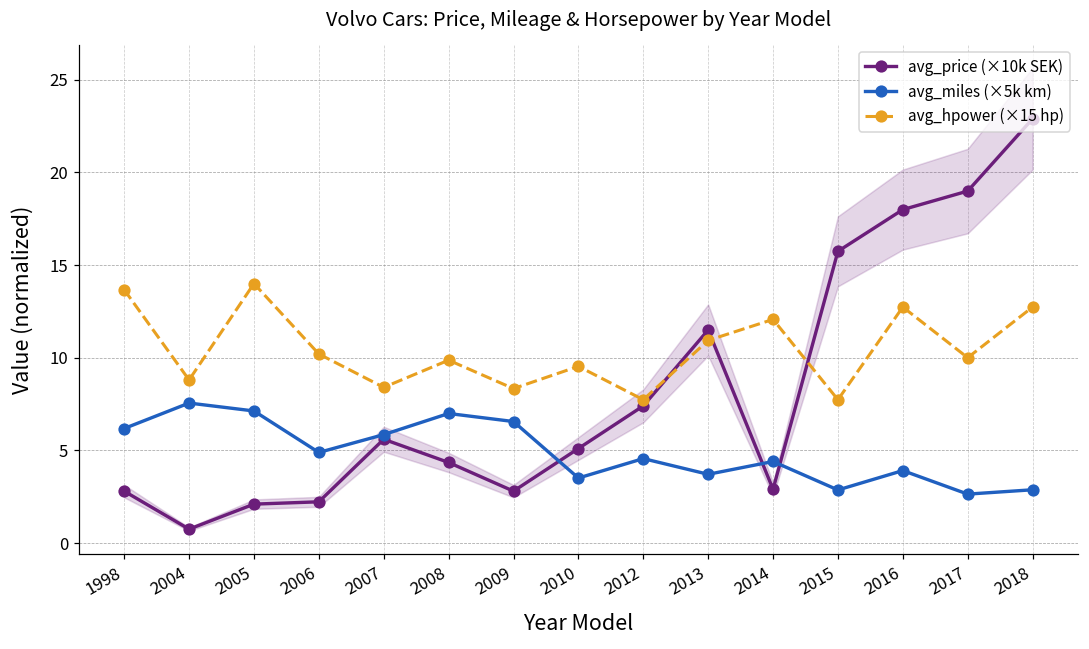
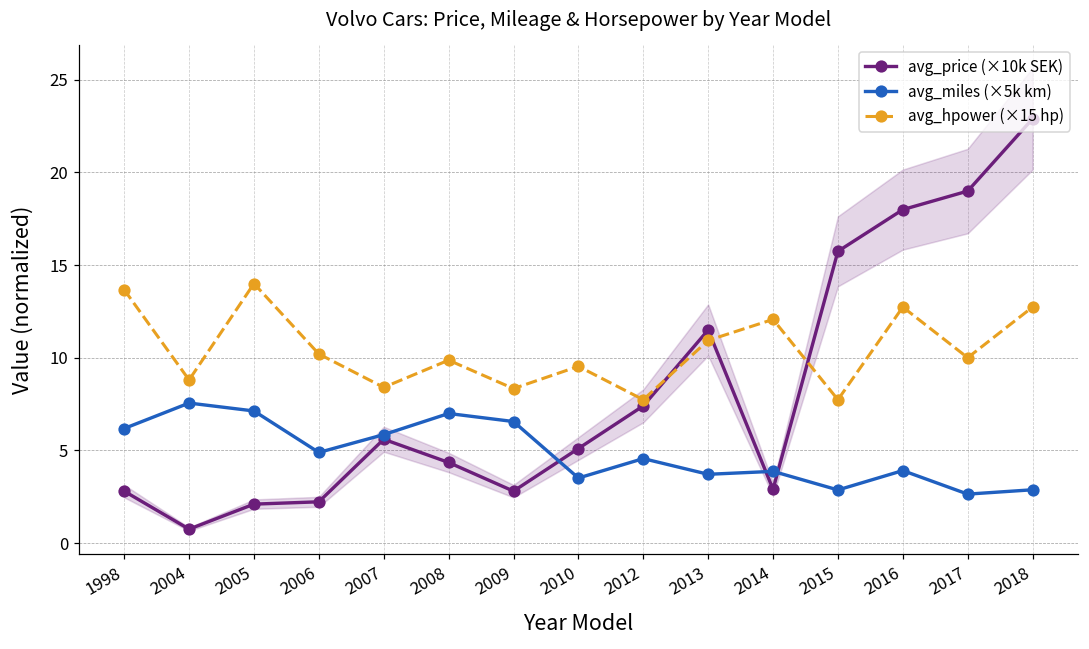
  {
    "avg_miles (×5k km)": {
      "1998": 6.2,
      "2004": 7.6,
      "2005": 7.1,
      "2006": 4.9,
      "2007": 5.9,
      "2008": 7.0,
      "2009": 6.6,
      "2010": 3.5,
      "2012": 4.6,
      "2013": 3.7,
-     "2014": 4.4,
+     "2014": 3.9,
      "2015": 2.9,
      "2016": 3.9,
      "2017": 2.6,
      "2018": 2.9
    },
    "avg_hpower (×15 hp)": {
      "1998": 13.7,
      "2004": 8.8,
      "2005": 14.0,
      "2006": 10.2,
      "2007": 8.4,
      "2008": 9.9,
      "2009": 8.3,
      "2010": 9.5,
      "2012": 7.7,
      "2013": 10.9,
      "2014": 12.1,
      "2015": 7.7,
      "2016": 12.7,
      "2017": 10.0,
      "2018": 12.7
    }
  }
